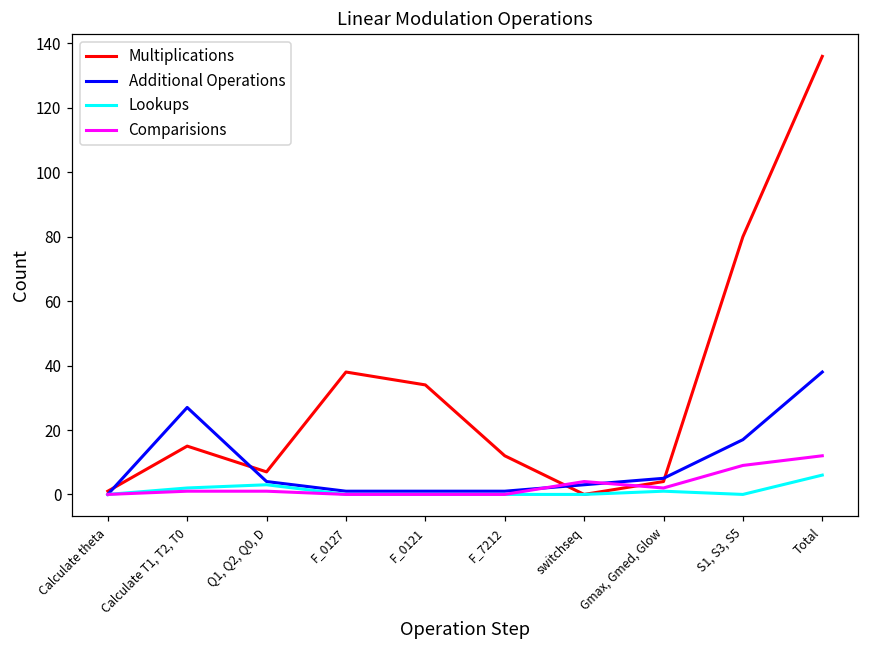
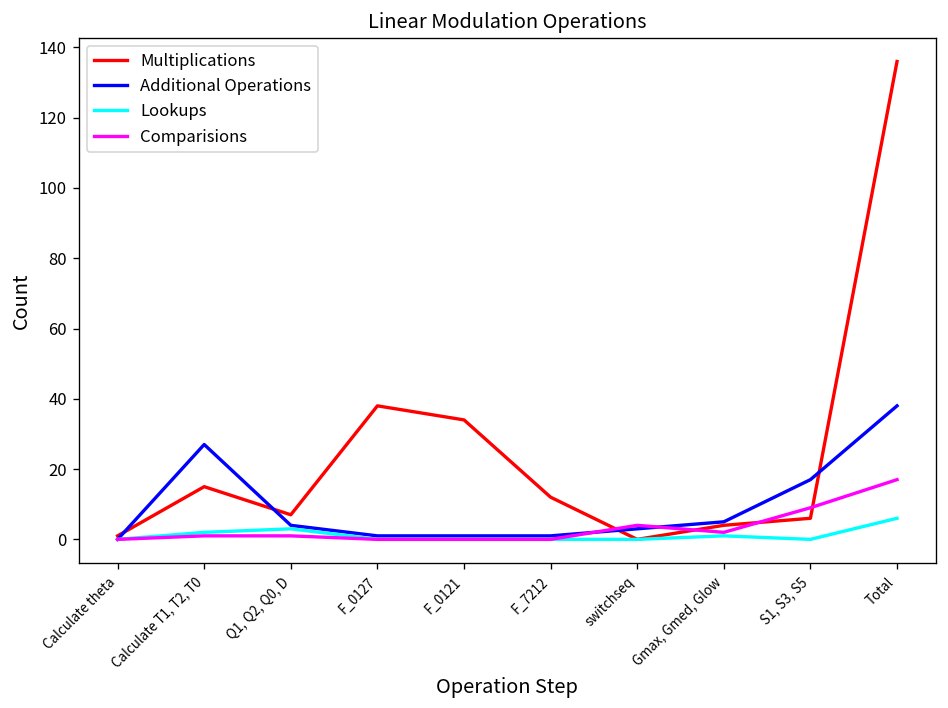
  {
    "Multiplications": {
      "Calculate theta": 1,
      "Calculate T1, T2, T0": 15,
      "Q1, Q2, Q0, D": 7,
      "F_0127": 38,
      "F_0121": 34,
      "F_7212": 12,
      "Gmax, Gmed, Glow": 4,
-     "S1, S3, S5": 80,
+     "S1, S3, S5": 6,
      "Total": 136
    },
    "Additional Operations": {
      "Calculate T1, T2, T0": 27,
      "Q1, Q2, Q0, D": 4,
      "F_0127": 1,
      "F_0121": 1,
      "F_7212": 1,
      "switchseq": 3,
      "Gmax, Gmed, Glow": 5,
      "S1, S3, S5": 17,
      "Total": 38
    },
    "Lookups": {
      "Calculate T1, T2, T0": 2,
      "Q1, Q2, Q0, D": 3,
      "Gmax, Gmed, Glow": 1,
      "S1, S3, S5": 0,
      "Total": 6
    },
    "Comparisions": {
      "Calculate T1, T2, T0": 1,
      "Q1, Q2, Q0, D": 1,
      "switchseq": 4,
      "Gmax, Gmed, Glow": 2,
      "S1, S3, S5": 9,
-     "Total": 12
+     "Total": 17
    }
  }
